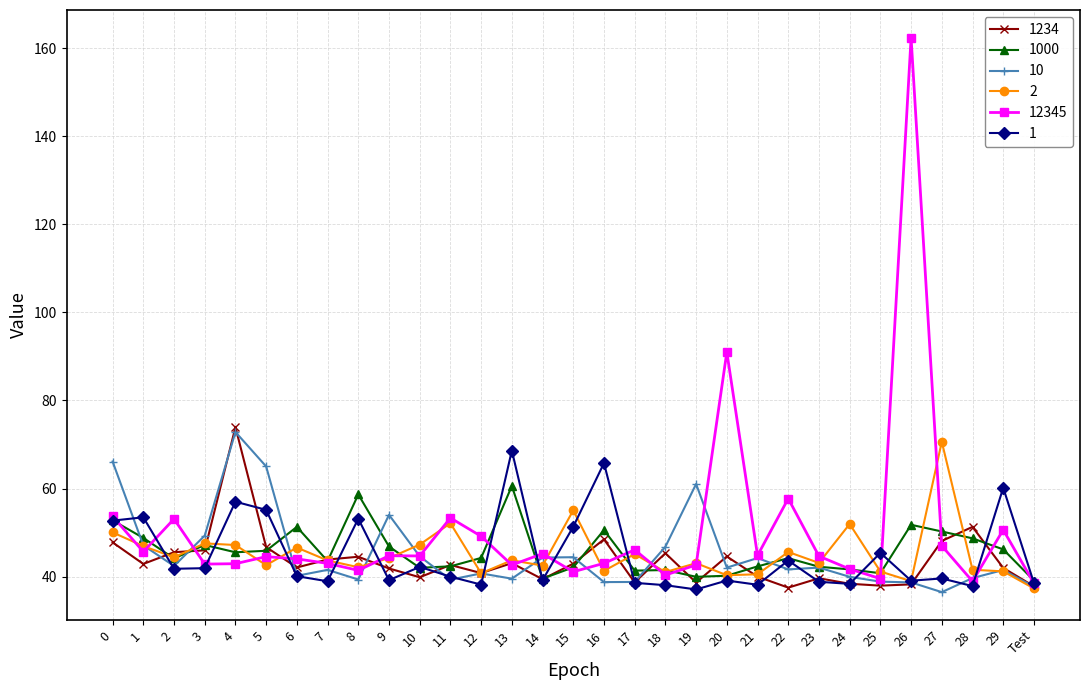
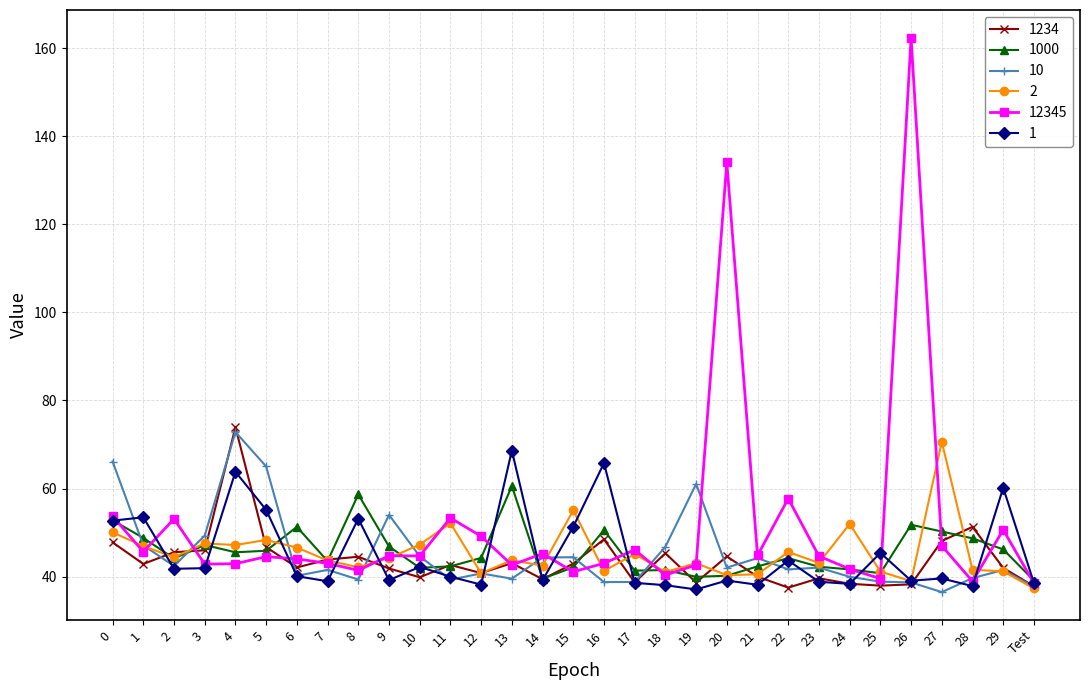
  {
    "1234": {
      "0": 48,
      "1": 43,
      "2": 46,
      "3": 46,
      "4": 74,
      "5": 47,
      "6": 42,
      "8": 45,
      "9": 42,
      "10": 40,
      "15": 43,
      "16": 48,
      "18": 45,
      "19": 39,
      "20": 45,
      "22": 38,
      "23": 40,
      "25": 38,
      "27": 48,
      "28": 51
    },
    "1000": {
      "1": 49,
      "4": 46,
      "5": 46,
      "6": 51,
      "8": 59,
      "9": 47,
      "12": 44,
      "13": 61,
      "15": 42,
      "16": 51,
      "17": 41,
      "19": 40,
      "21": 42,
      "26": 52,
      "27": 50,
      "28": 49,
      "29": 46
    },
    "10": {
      "0": 66,
      "2": 42,
      "3": 49,
      "4": 73,
      "5": 65,
      "7": 42,
      "8": 39,
      "9": 54,
      "11": 39,
      "13": 40,
      "14": 44,
      "15": 44,
      "16": 39,
      "18": 47,
      "19": 61,
      "20": 42,
      "21": 44,
      "22": 42,
      "24": 40,
      "25": 39,
      "27": 36,
      "28": 40
    },
    "2": {
      "0": 50,
      "4": 47,
-     "5": 43,
+     "5": 48,
      "6": 47,
      "8": 42,
      "10": 47,
      "11": 52,
      "13": 44,
      "14": 43,
      "15": 55,
      "16": 41,
      "17": 45,
      "22": 46,
      "23": 43,
      "24": 52,
      "27": 71,
      "28": 42
    },
    "12345": {
      "0": 54,
      "1": 46,
      "2": 53,
      "3": 43,
      "4": 43,
      "5": 45,
      "6": 44,
      "8": 41,
      "11": 53,
      "12": 49,
      "14": 45,
      "15": 41,
      "16": 43,
      "17": 46,
      "18": 40,
-     "20": 91,
+     "20": 134,
      "21": 45,
      "22": 58,
      "23": 45,
      "25": 40,
      "26": 162,
      "27": 47,
      "28": 39,
      "29": 51
    },
    "1": {
      "1": 53,
      "2": 42,
      "3": 42,
-     "4": 57,
+     "4": 64,
      "5": 55,
      "7": 39,
      "8": 53,
      "9": 39,
      "11": 40,
      "12": 38,
      "13": 69,
      "15": 51,
      "16": 66,
      "18": 38,
      "19": 37,
      "20": 39,
      "21": 38,
      "23": 39,
      "25": 45,
      "27": 40,
      "28": 38,
      "29": 60
    }
  }
